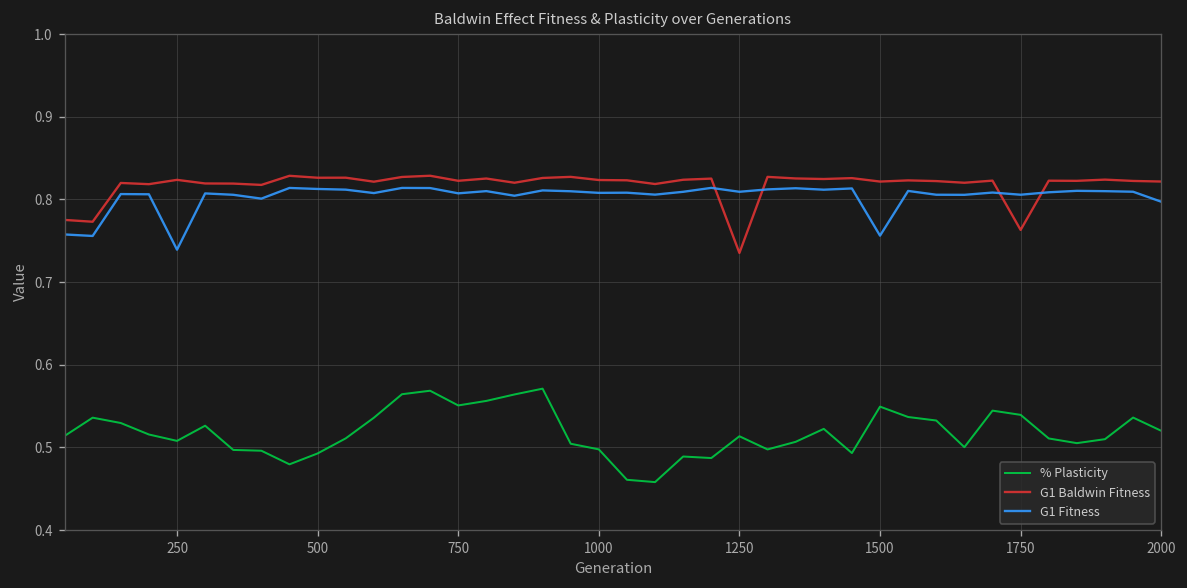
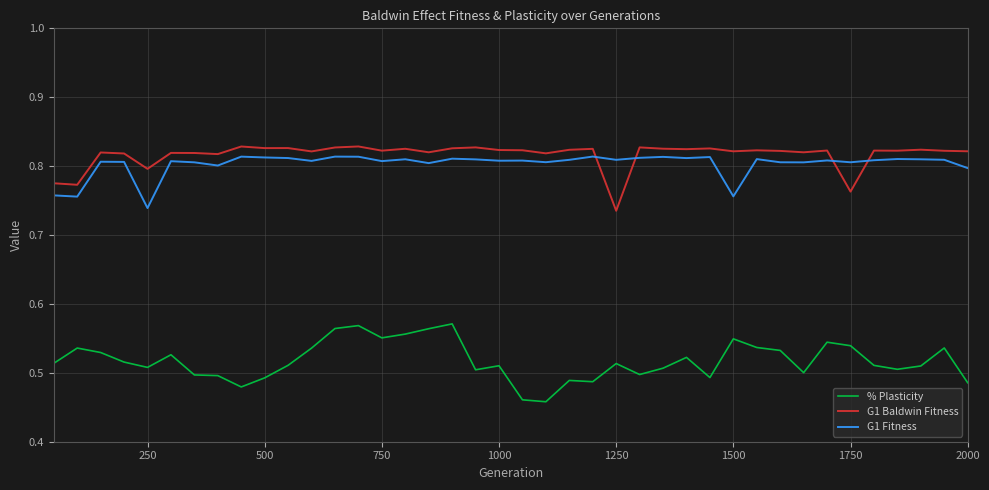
  {
    "% Plasticity": {
      "250": 0.51,
      "500": 0.49,
      "750": 0.55,
-     "1000": 0.50,
+     "1000": 0.51,
      "1250": 0.51,
      "1500": 0.55,
      "1750": 0.54,
-     "2000": 0.52
+     "2000": 0.49
    },
    "G1 Baldwin Fitness": {
-     "250": 0.82,
+     "250": 0.80,
      "500": 0.83,
      "750": 0.82,
      "1000": 0.82,
      "1250": 0.74,
      "1500": 0.82,
      "1750": 0.76,
      "2000": 0.82
    },
    "G1 Fitness": {
      "250": 0.74,
      "500": 0.81,
      "750": 0.81,
      "1000": 0.81,
      "1250": 0.81,
      "1500": 0.76,
      "1750": 0.81,
      "2000": 0.80
    }
  }
